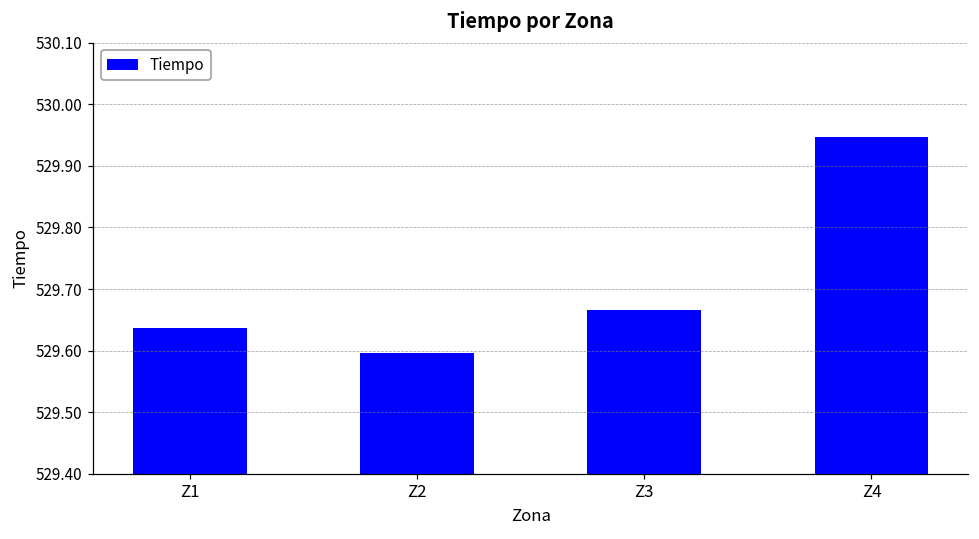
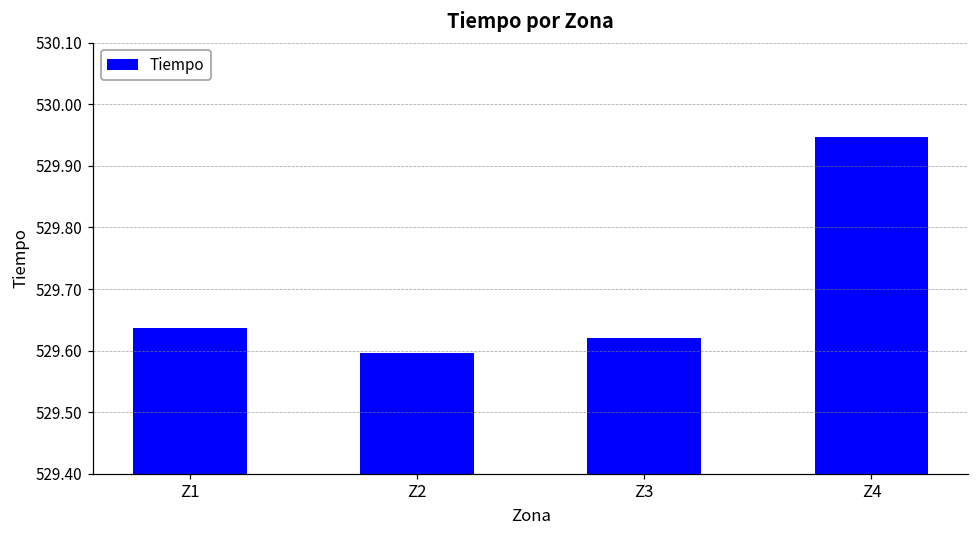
  {
    "Z1": 529.64,
    "Z2": 529.60,
-   "Z3": 529.67,
+   "Z3": 529.62,
    "Z4": 529.95
  }
